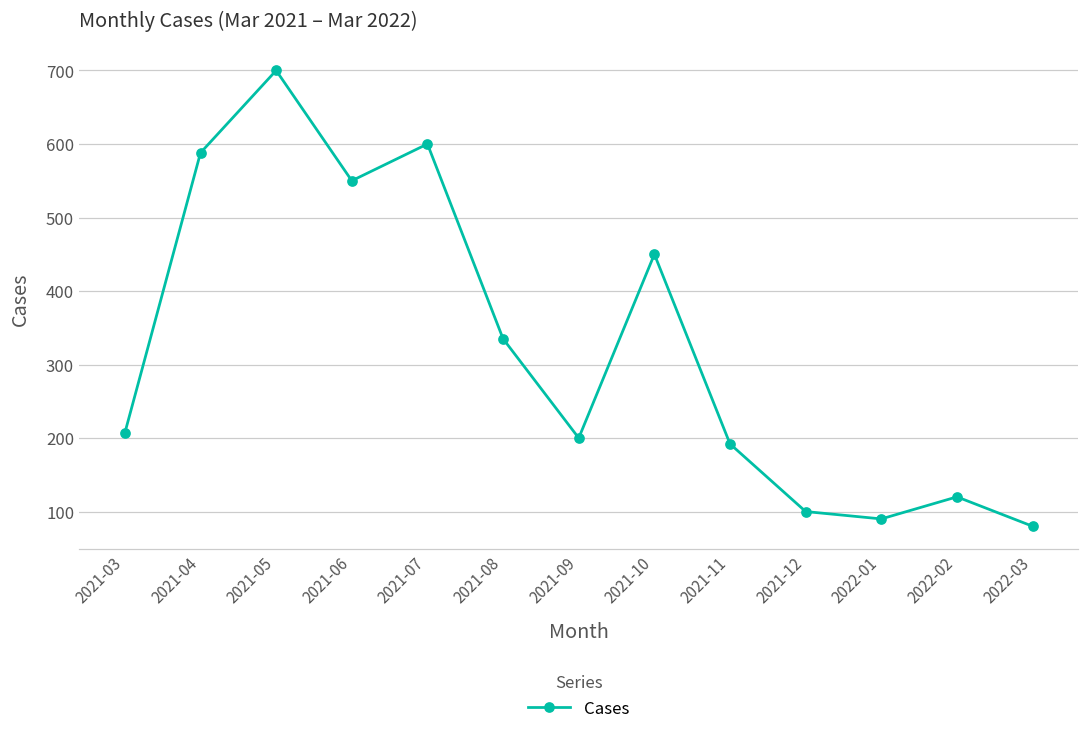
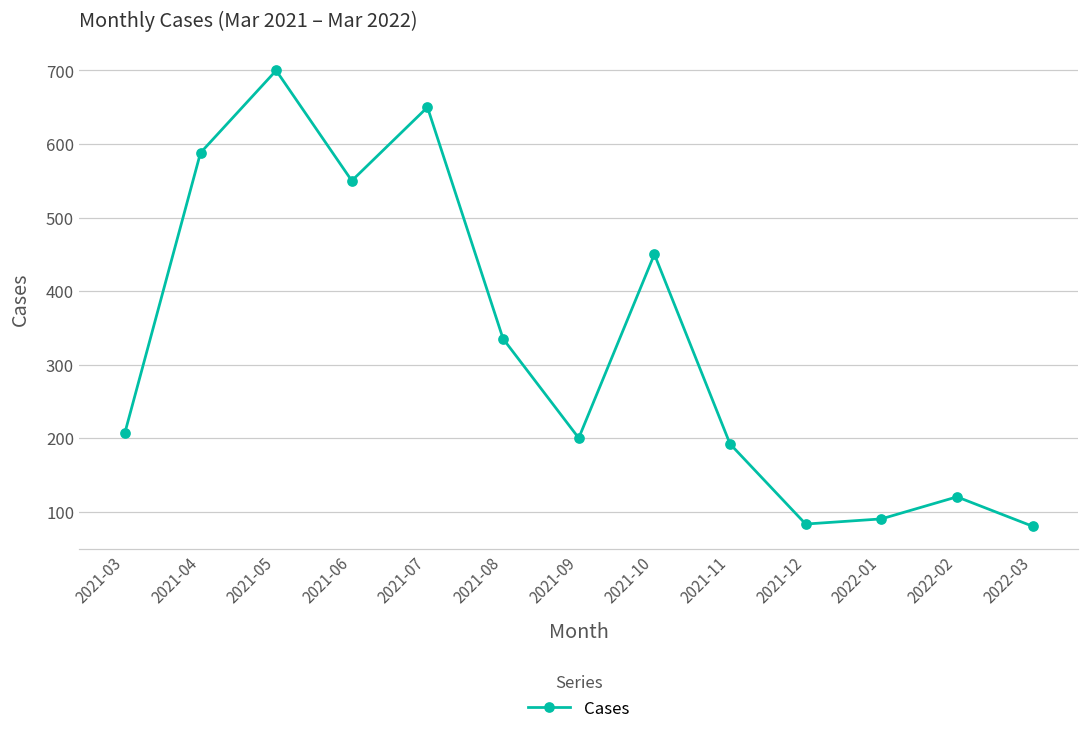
  {
    "2021-03": 210,
    "2021-04": 590,
    "2021-05": 700,
    "2021-06": 550,
-   "2021-07": 600,
+   "2021-07": 650,
    "2021-08": 340,
    "2021-09": 200,
    "2021-10": 450,
    "2021-11": 190,
-   "2021-12": 100,
+   "2021-12": 80,
    "2022-01": 90,
    "2022-02": 120,
    "2022-03": 80
  }
